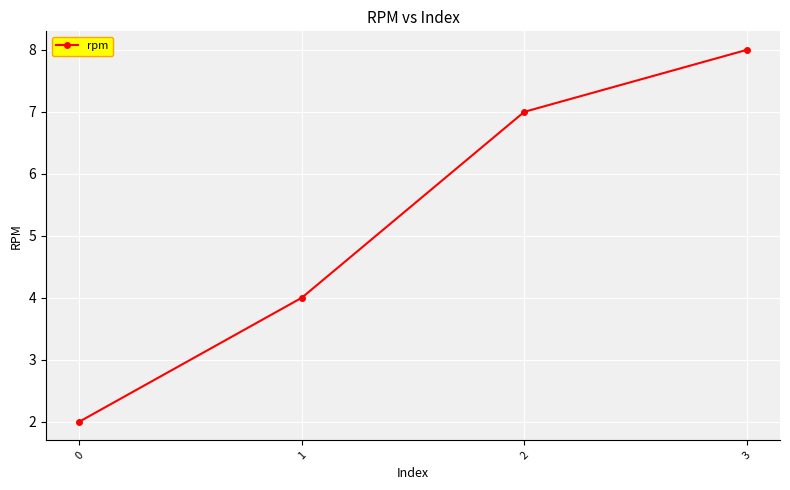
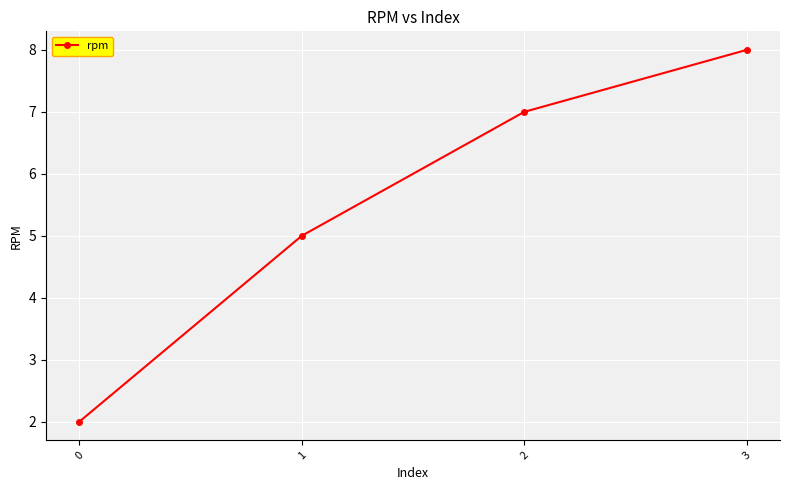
  {
    "0": 2,
-   "1": 4,
+   "1": 5,
    "2": 7,
    "3": 8
  }
